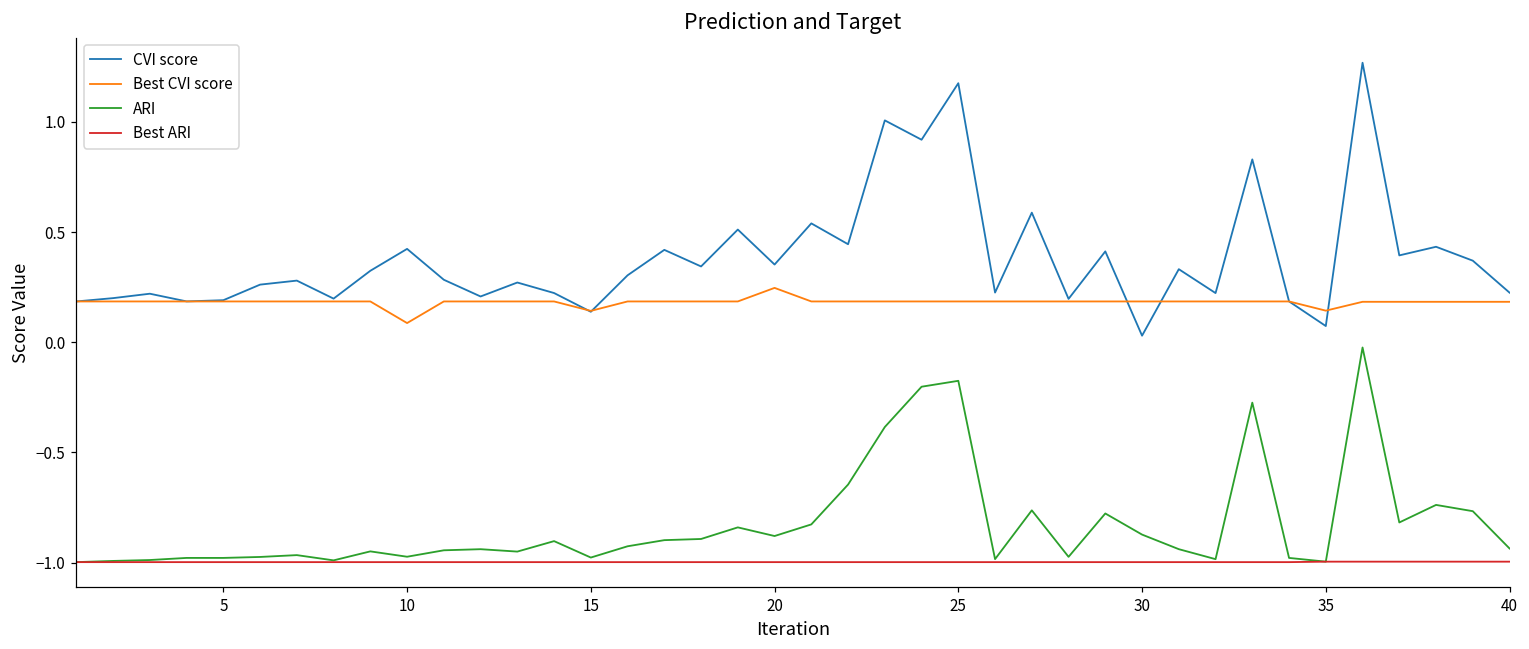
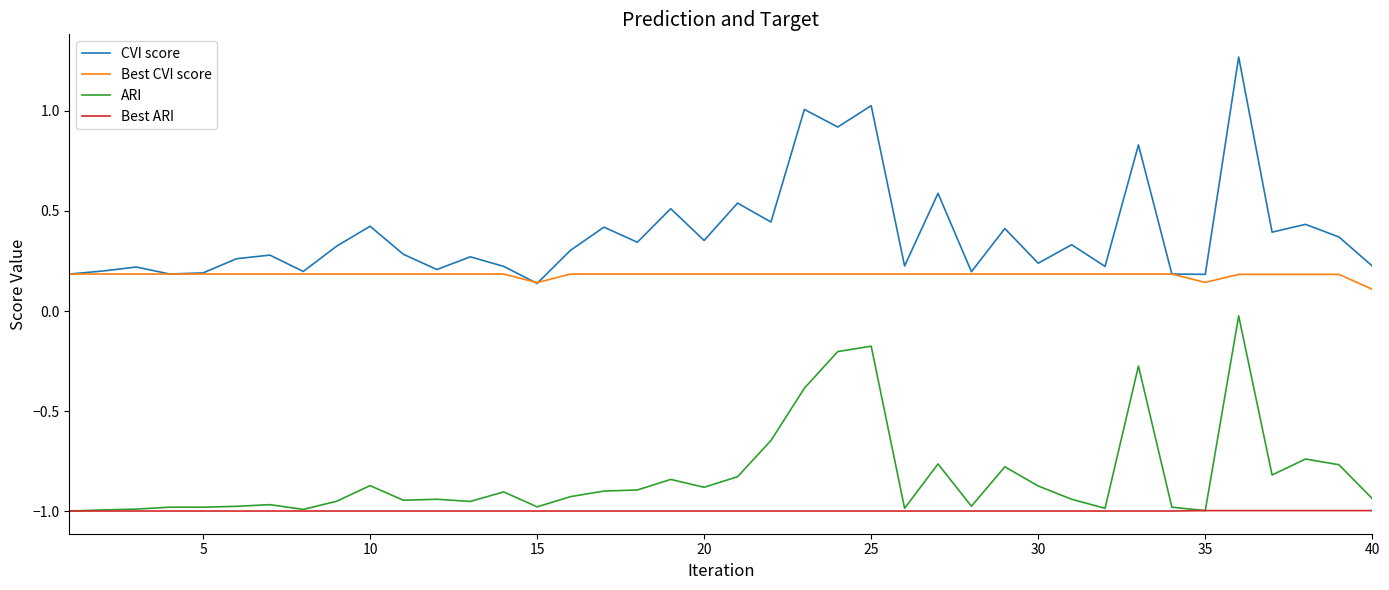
  {
    "CVI score": {
      "10": 0.42,
      "20": 0.35,
-     "25": 1.18,
-     "30": 0.03,
-     "35": 0.07,
+     "25": 1.03,
+     "30": 0.24,
+     "35": 0.18,
      "40": 0.22
    },
    "Best CVI score": {
-     "10": 0.09,
-     "20": 0.25,
+     "10": 0.18,
+     "20": 0.18,
      "25": 0.18,
      "30": 0.18,
      "35": 0.14,
-     "40": 0.18
+     "40": 0.11
    },
    "ARI": {
      "5": -0.98,
-     "10": -0.97,
+     "10": -0.87,
      "15": -0.98,
      "20": -0.88,
      "25": -0.18,
      "30": -0.87,
      "40": -0.94
    },
    "Best ARI": {
      "5": -1.00,
      "10": -1.00,
      "15": -1.00,
      "20": -1.00,
      "25": -1.00,
      "30": -1.00,
      "40": -1.00
    }
  }
